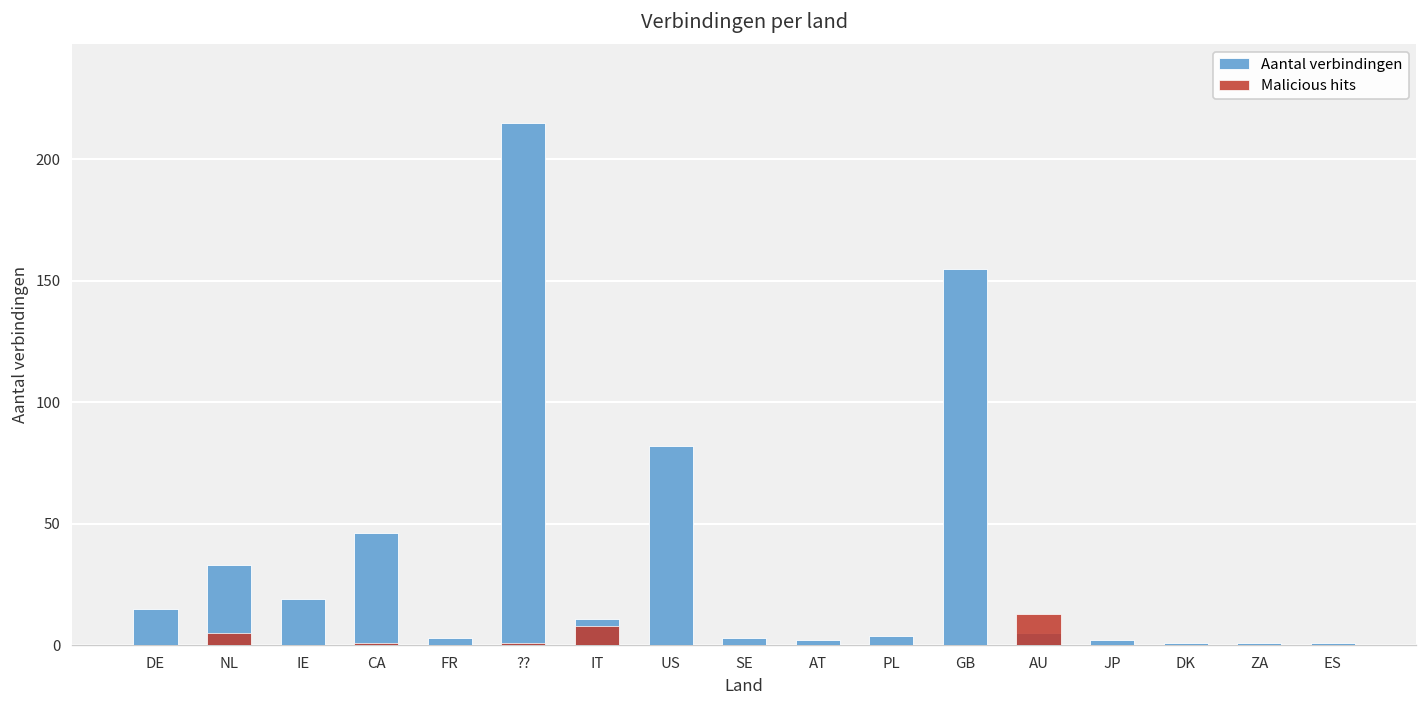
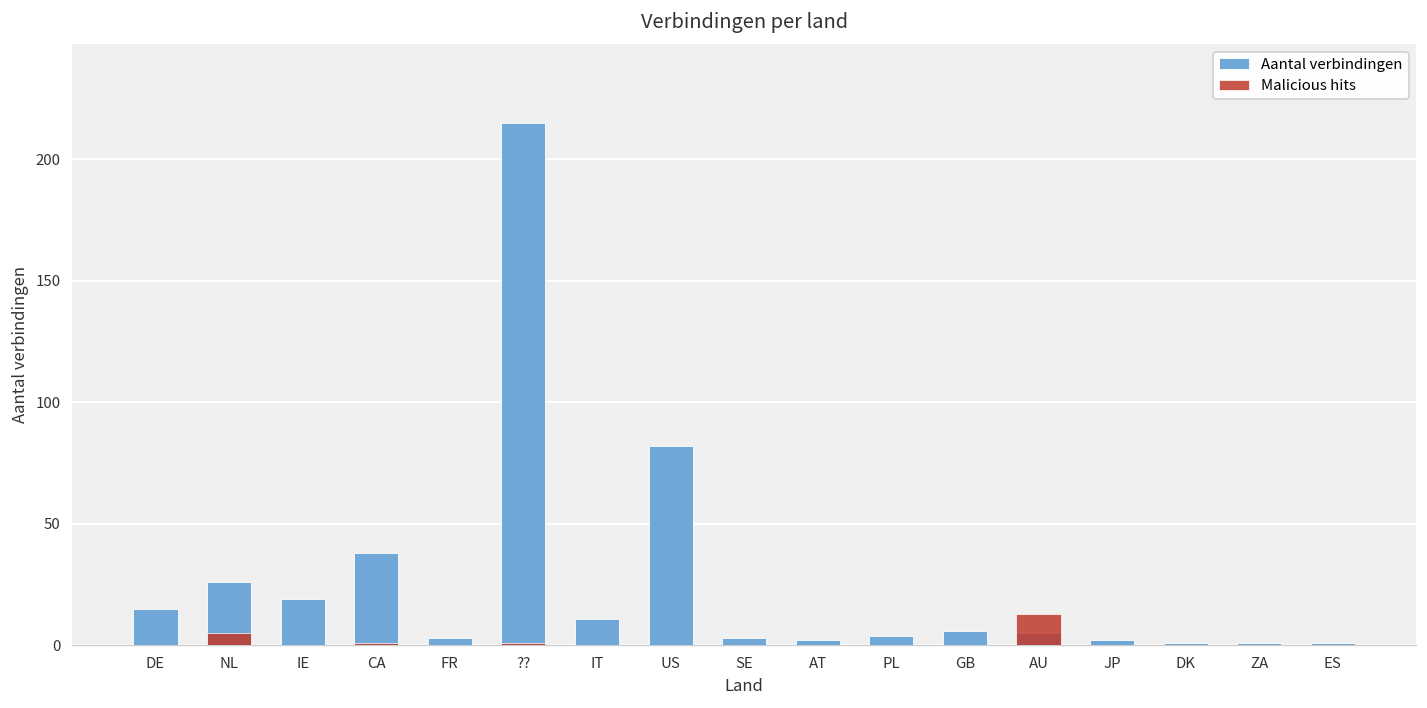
  {
    "Aantal verbindingen": {
      "DE": 15,
-     "NL": 33,
+     "NL": 26,
      "IE": 19,
-     "CA": 46,
+     "CA": 38,
      "FR": 3,
      "??": 215,
      "IT": 11,
      "US": 82,
      "SE": 3,
      "AT": 2,
      "PL": 4,
-     "GB": 155,
+     "GB": 6,
      "JP": 2
    },
    "Malicious hits": {
      "DE": 0,
      "IE": 0,
      "FR": 0,
-     "IT": 8,
+     "IT": 0,
      "US": 0,
      "SE": 0,
      "AT": 0,
      "PL": 0,
      "GB": 0,
      "AU": 13,
      "JP": 0,
      "DK": 0,
      "ZA": 0,
      "ES": 0
    }
  }
